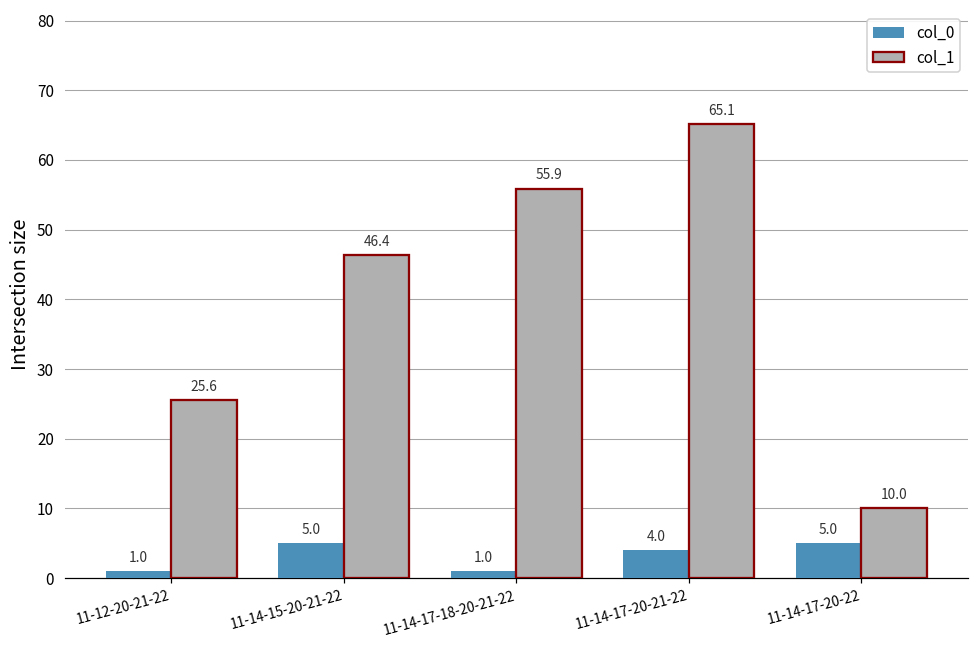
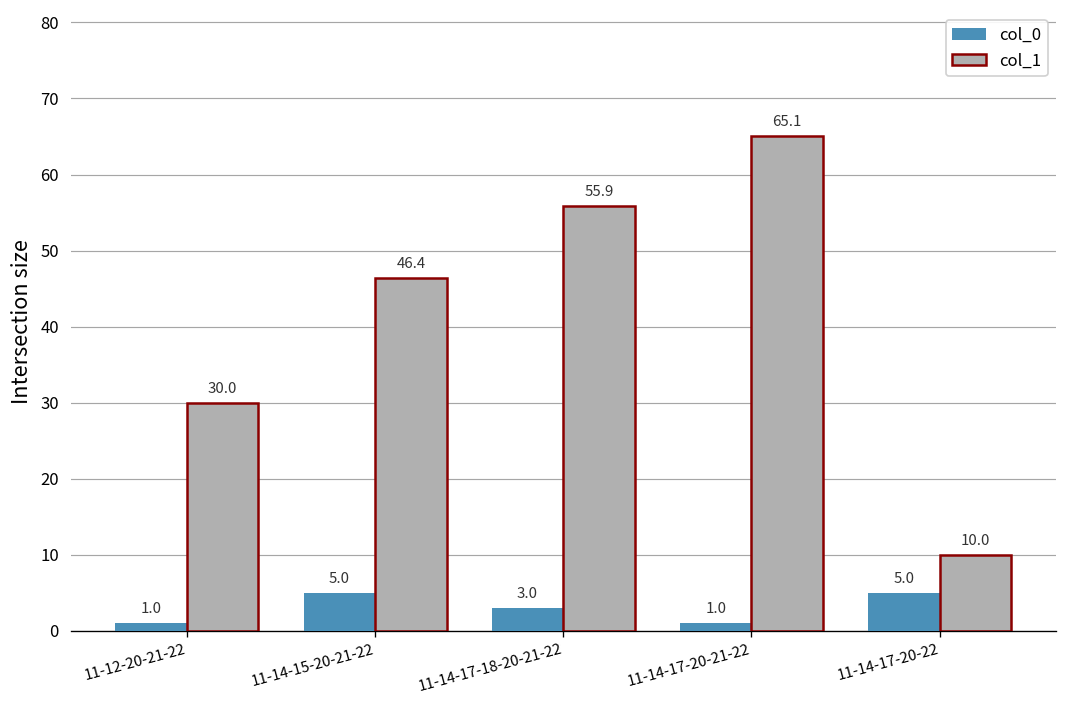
  {
    "col_0": {
      "11-12-20-21-22": 1.0,
      "11-14-15-20-21-22": 5.0,
-     "11-14-17-18-20-21-22": 1.0,
-     "11-14-17-20-21-22": 4.0,
+     "11-14-17-18-20-21-22": 3.0,
+     "11-14-17-20-21-22": 1.0,
      "11-14-17-20-22": 5.0
    },
    "col_1": {
-     "11-12-20-21-22": 25.6,
+     "11-12-20-21-22": 30.0,
      "11-14-15-20-21-22": 46.4,
      "11-14-17-18-20-21-22": 55.9,
      "11-14-17-20-21-22": 65.1,
      "11-14-17-20-22": 10.0
    }
  }
